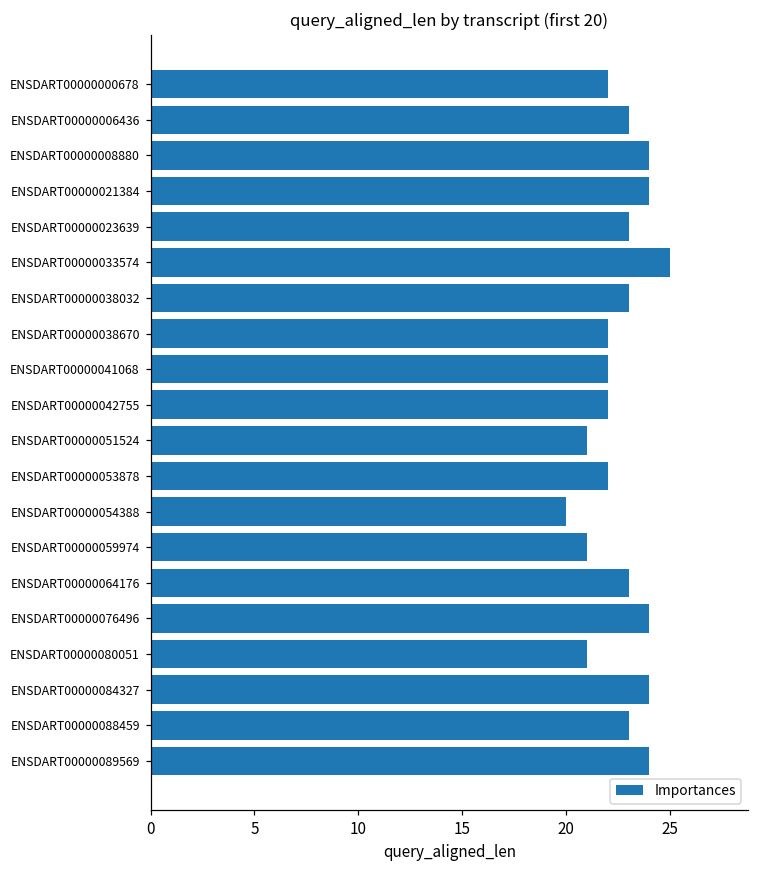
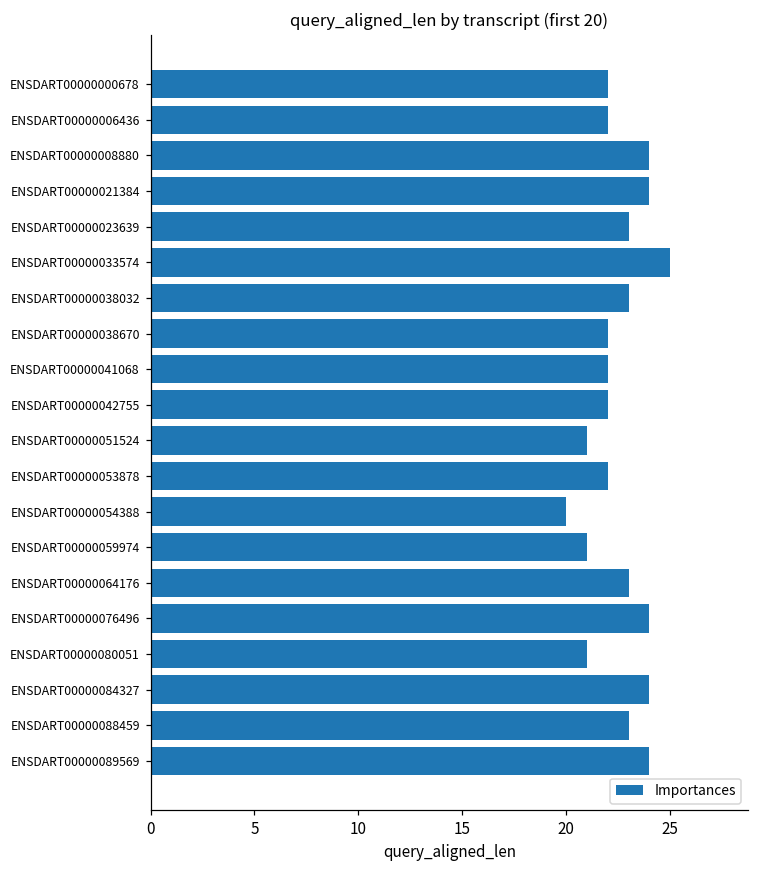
  {
    "ENSDART00000000678": 22,
-   "ENSDART00000006436": 23,
+   "ENSDART00000006436": 22,
    "ENSDART00000008880": 24,
    "ENSDART00000021384": 24,
    "ENSDART00000023639": 23,
    "ENSDART00000033574": 25,
    "ENSDART00000038032": 23,
    "ENSDART00000038670": 22,
    "ENSDART00000041068": 22,
    "ENSDART00000042755": 22,
    "ENSDART00000051524": 21,
    "ENSDART00000053878": 22,
    "ENSDART00000054388": 20,
    "ENSDART00000059974": 21,
    "ENSDART00000064176": 23,
    "ENSDART00000076496": 24,
    "ENSDART00000080051": 21,
    "ENSDART00000084327": 24,
    "ENSDART00000088459": 23,
    "ENSDART00000089569": 24
  }
